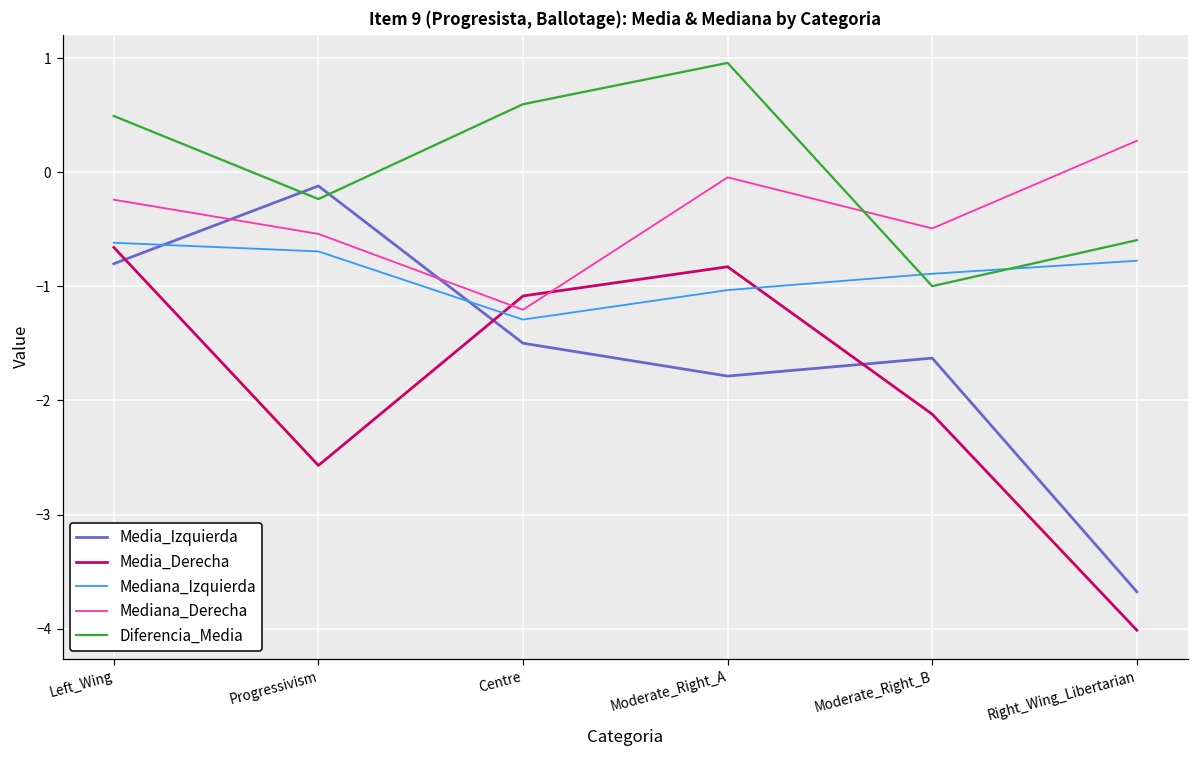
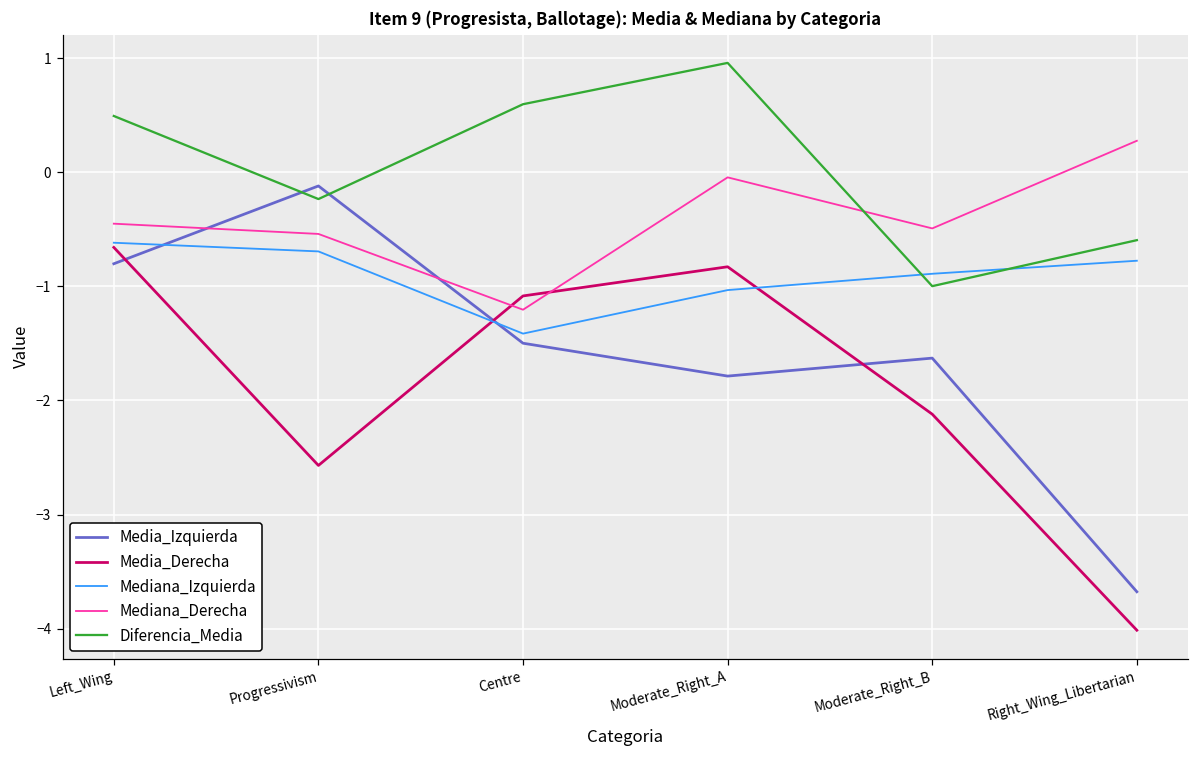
  {
    "Media_Izquierda": {
      "Left_Wing": -0.80,
      "Progressivism": -0.12,
      "Centre": -1.50,
      "Moderate_Right_A": -1.79,
      "Moderate_Right_B": -1.63,
      "Right_Wing_Libertarian": -3.68
    },
    "Media_Derecha": {
      "Left_Wing": -0.66,
      "Progressivism": -2.57,
      "Centre": -1.08,
      "Moderate_Right_A": -0.83,
      "Moderate_Right_B": -2.12,
      "Right_Wing_Libertarian": -4.01
    },
    "Mediana_Izquierda": {
      "Left_Wing": -0.62,
      "Progressivism": -0.69,
-     "Centre": -1.29,
+     "Centre": -1.41,
      "Moderate_Right_A": -1.03,
      "Moderate_Right_B": -0.89,
      "Right_Wing_Libertarian": -0.78
    },
    "Mediana_Derecha": {
-     "Left_Wing": -0.24,
+     "Left_Wing": -0.45,
      "Progressivism": -0.54,
      "Centre": -1.21,
      "Moderate_Right_A": -0.04,
      "Moderate_Right_B": -0.49,
      "Right_Wing_Libertarian": 0.28
    },
    "Diferencia_Media": {
      "Left_Wing": 0.49,
      "Progressivism": -0.24,
      "Centre": 0.60,
      "Moderate_Right_A": 0.96,
      "Moderate_Right_B": -1.00,
      "Right_Wing_Libertarian": -0.60
    }
  }
